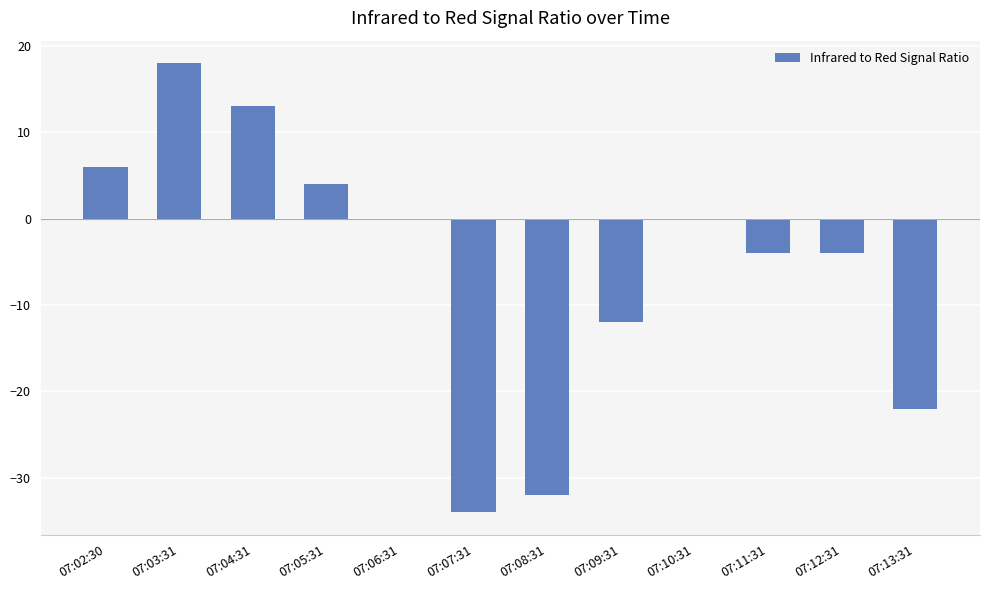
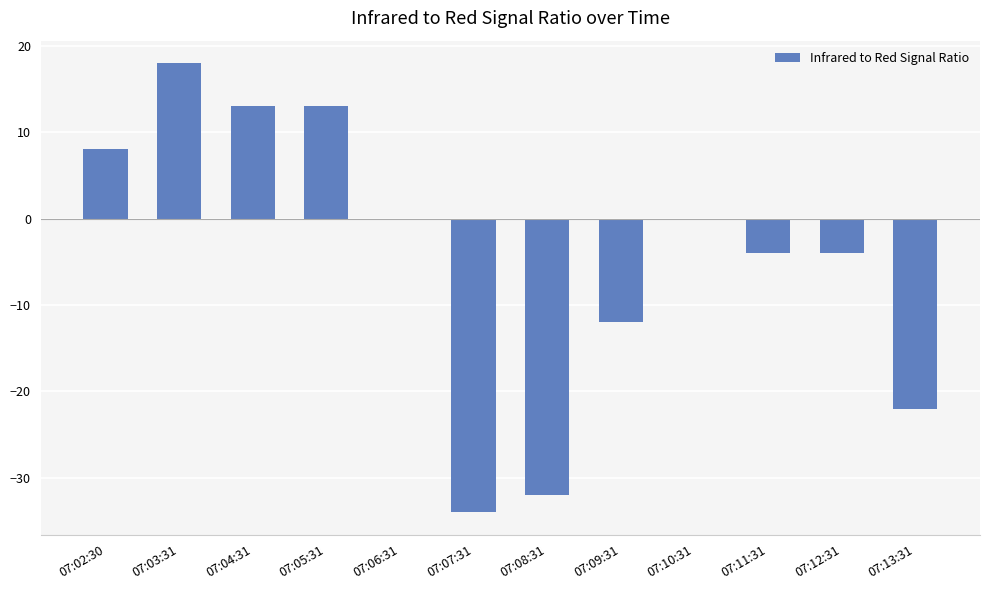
  {
-   "07:02:30": 6,
+   "07:02:30": 8,
    "07:03:31": 18,
    "07:04:31": 13,
-   "07:05:31": 4,
+   "07:05:31": 13,
    "07:06:31": 0,
    "07:07:31": -34,
    "07:08:31": -32,
    "07:09:31": -12,
    "07:10:31": 0,
    "07:11:31": -4,
    "07:12:31": -4,
    "07:13:31": -22
  }
